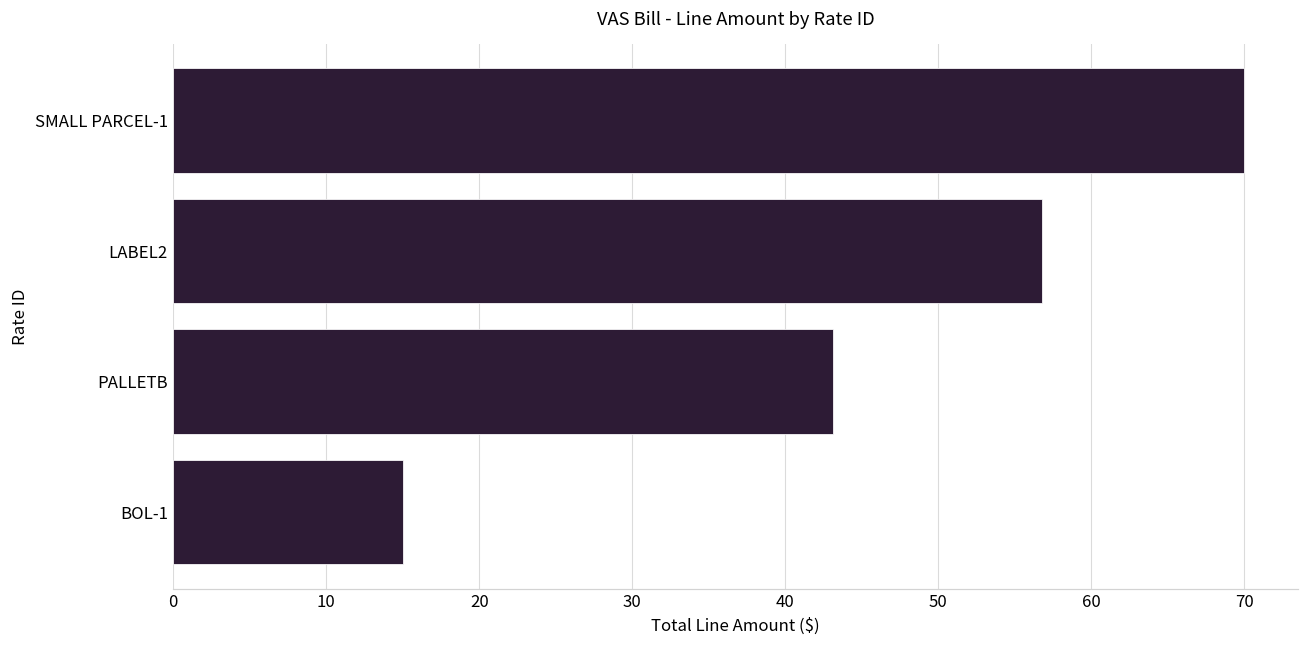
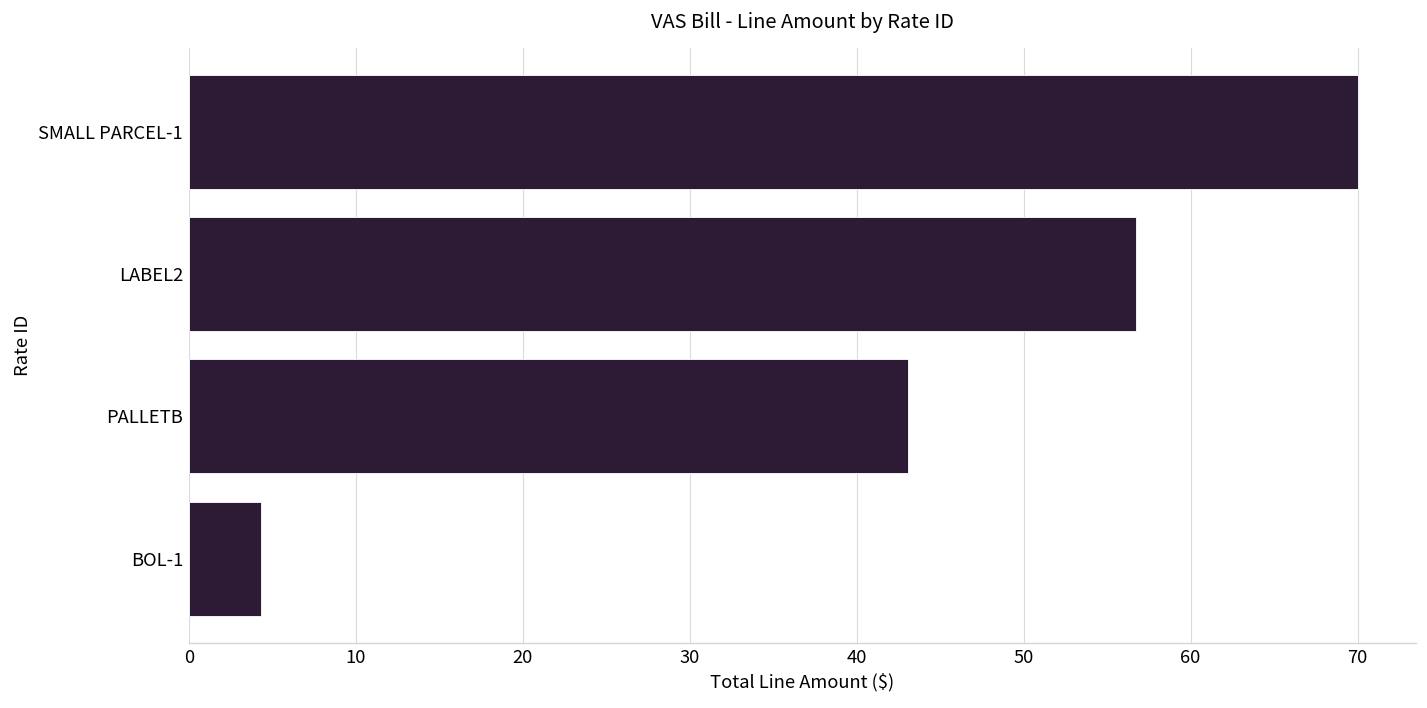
  {
    "SMALL PARCEL-1": 70.0,
    "LABEL2": 56.8,
    "PALLETB": 43.1,
-   "BOL-1": 15.0
+   "BOL-1": 4.3
  }
